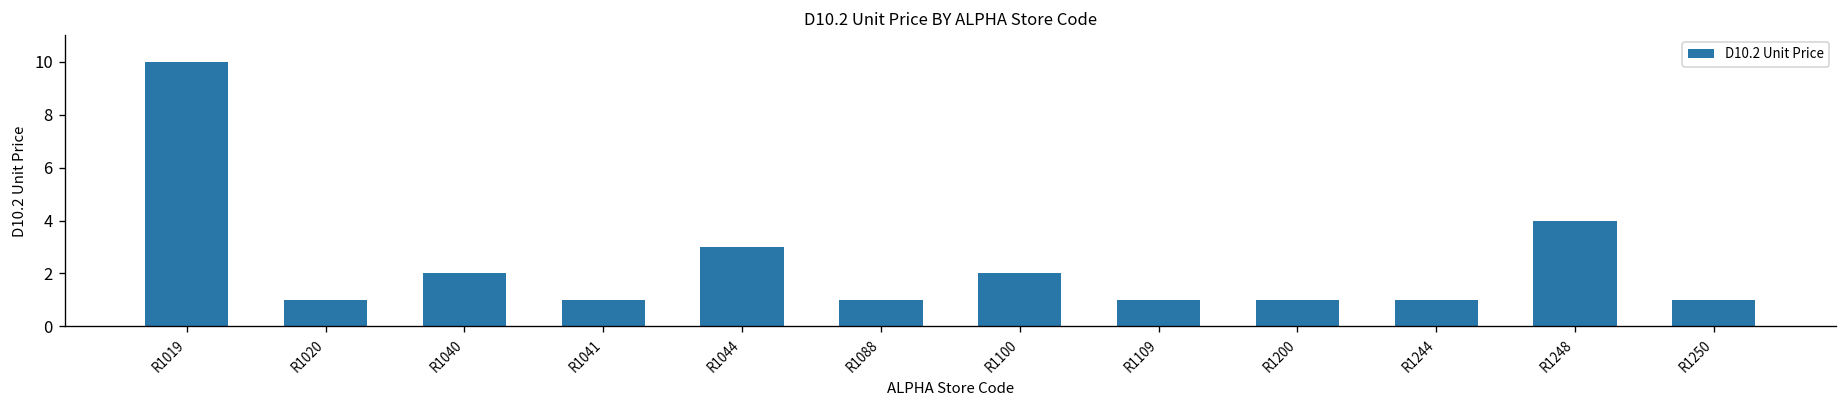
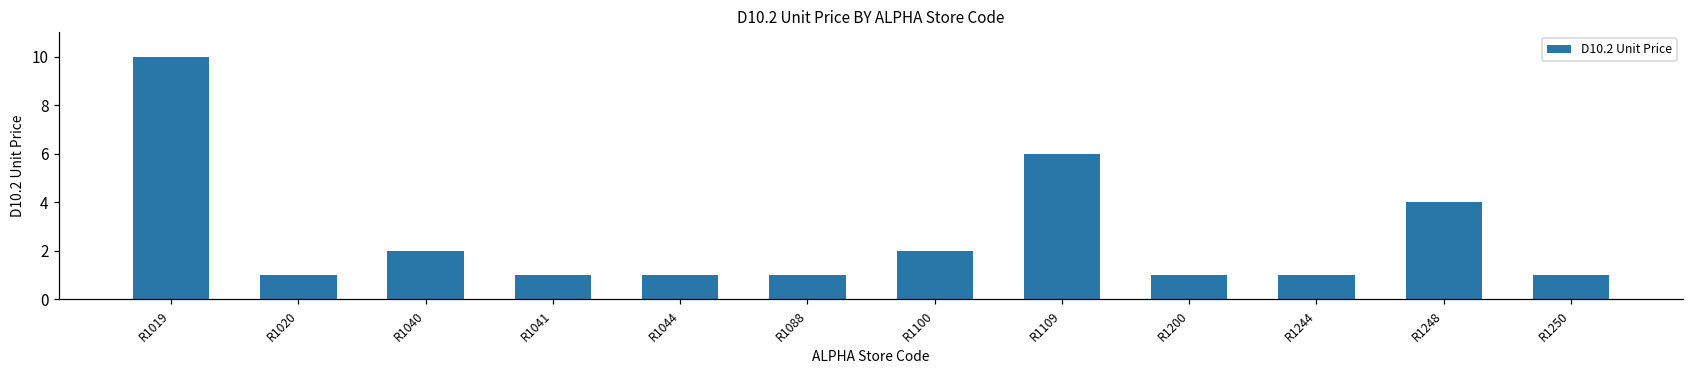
  {
    "R1019": 10,
    "R1020": 1,
    "R1040": 2,
    "R1041": 1,
-   "R1044": 3,
+   "R1044": 1,
    "R1088": 1,
    "R1100": 2,
-   "R1109": 1,
+   "R1109": 6,
    "R1200": 1,
    "R1244": 1,
    "R1248": 4,
    "R1250": 1
  }
